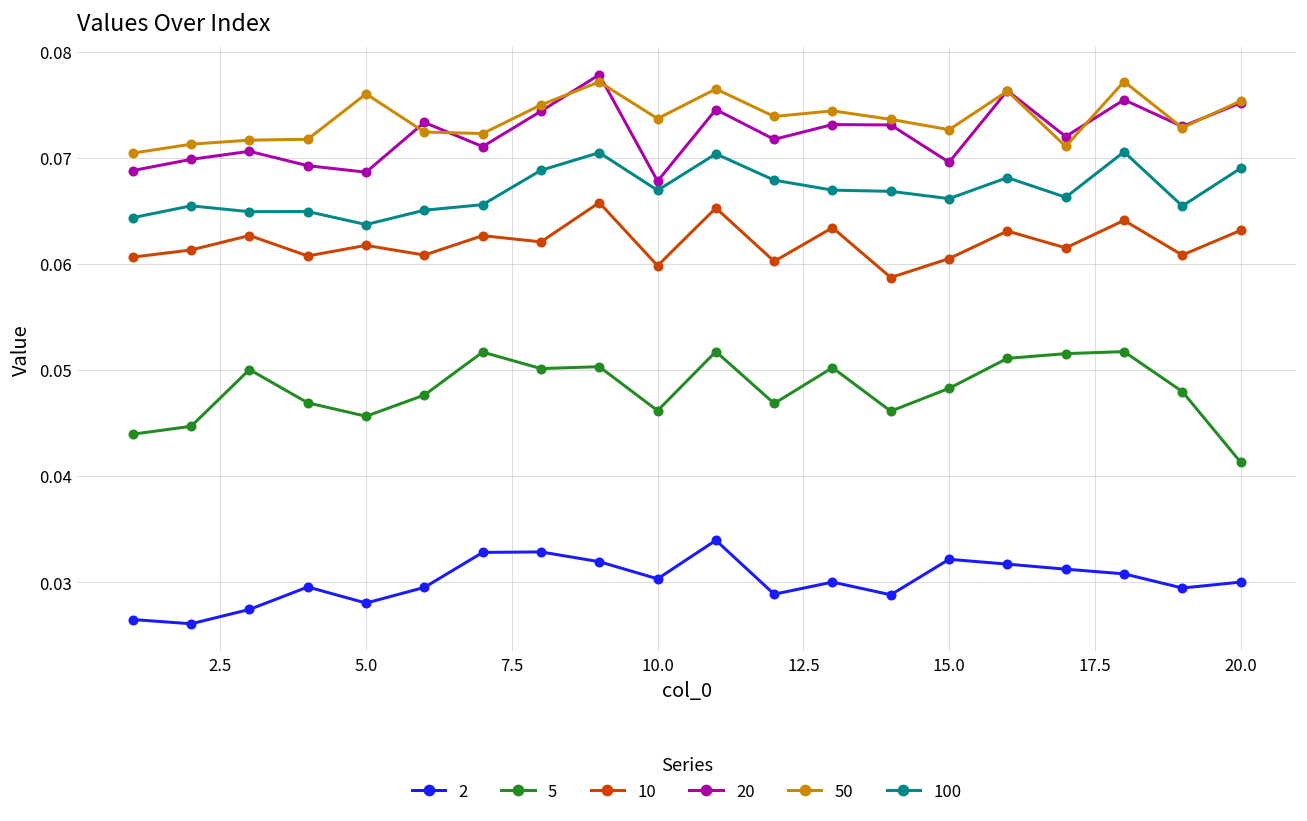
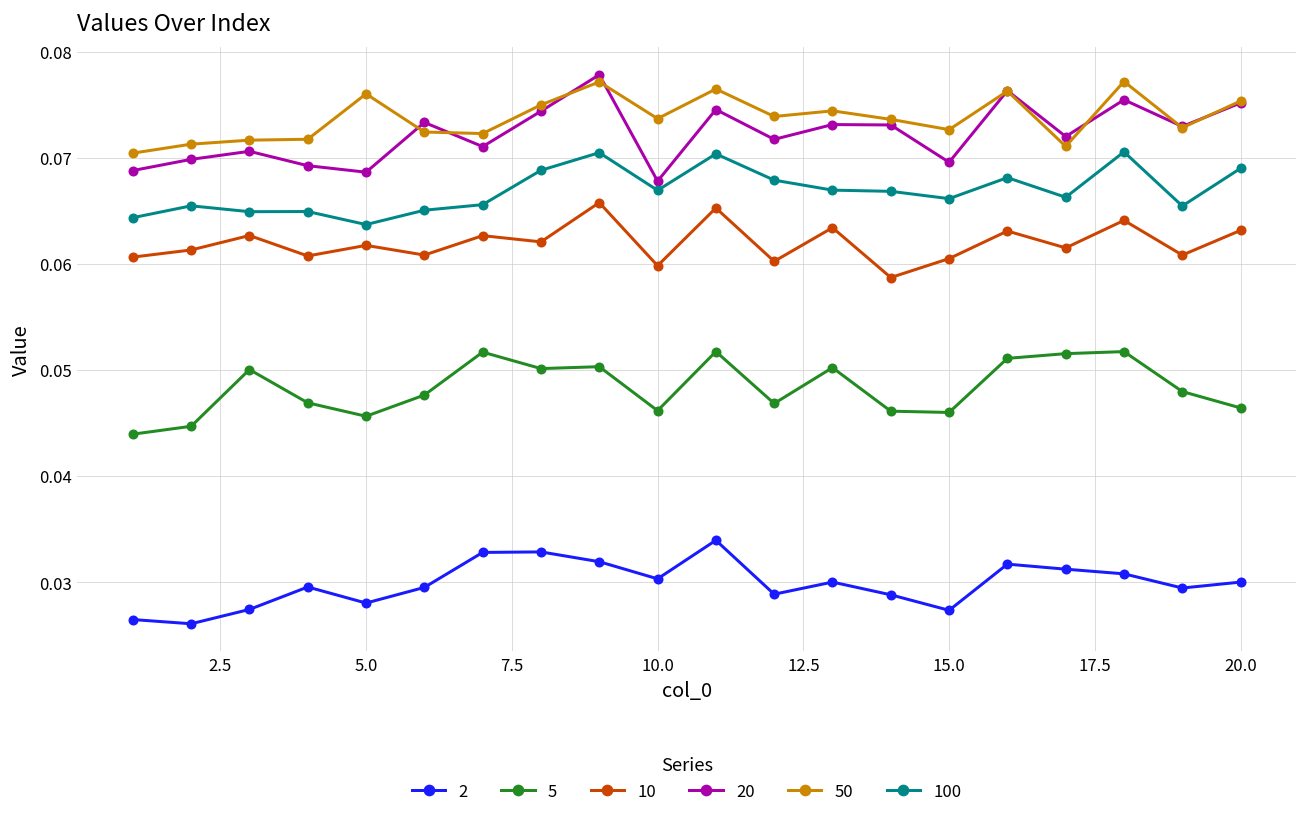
  {
    "2": {
      "5.0": 0.028,
      "10.0": 0.030,
-     "15.0": 0.032,
+     "15.0": 0.027,
      "20.0": 0.030
    },
    "5": {
      "5.0": 0.046,
      "10.0": 0.046,
-     "15.0": 0.048,
-     "20.0": 0.041
+     "15.0": 0.046,
+     "20.0": 0.046
    },
    "10": {
      "5.0": 0.062,
      "10.0": 0.060,
      "15.0": 0.061,
      "20.0": 0.063
    },
    "20": {
      "5.0": 0.069,
      "10.0": 0.068,
      "15.0": 0.070
    },
    "50": {
      "5.0": 0.076,
      "10.0": 0.074,
      "15.0": 0.073
    },
    "100": {
      "5.0": 0.064,
      "10.0": 0.067,
      "15.0": 0.066,
      "20.0": 0.069
    }
  }
